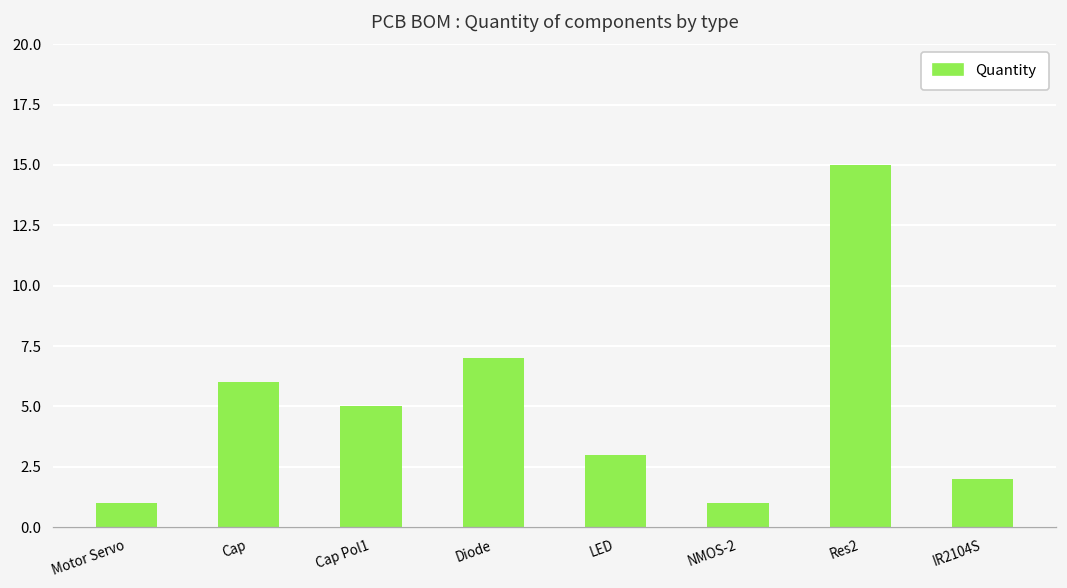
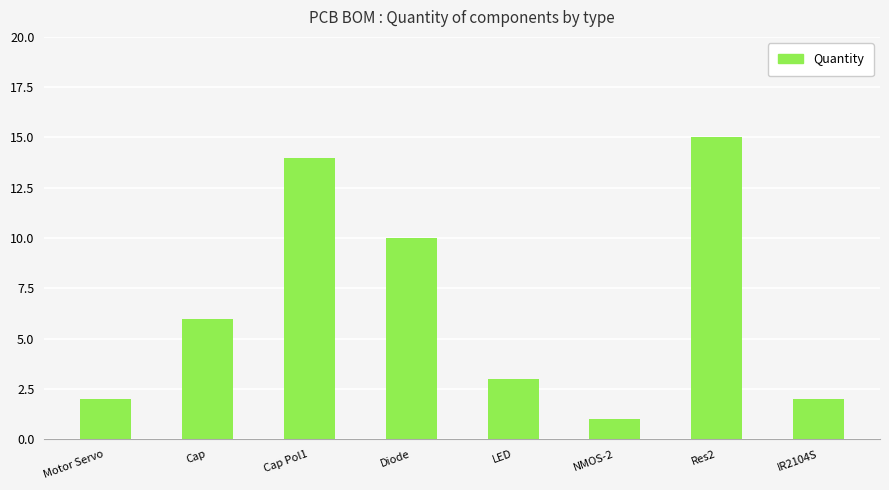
  {
-   "Motor Servo": 1,
+   "Motor Servo": 2,
    "Cap": 6,
-   "Cap Pol1": 5,
-   "Diode": 7,
+   "Cap Pol1": 14,
+   "Diode": 10,
    "LED": 3,
    "NMOS-2": 1,
    "Res2": 15,
    "IR2104S": 2
  }
